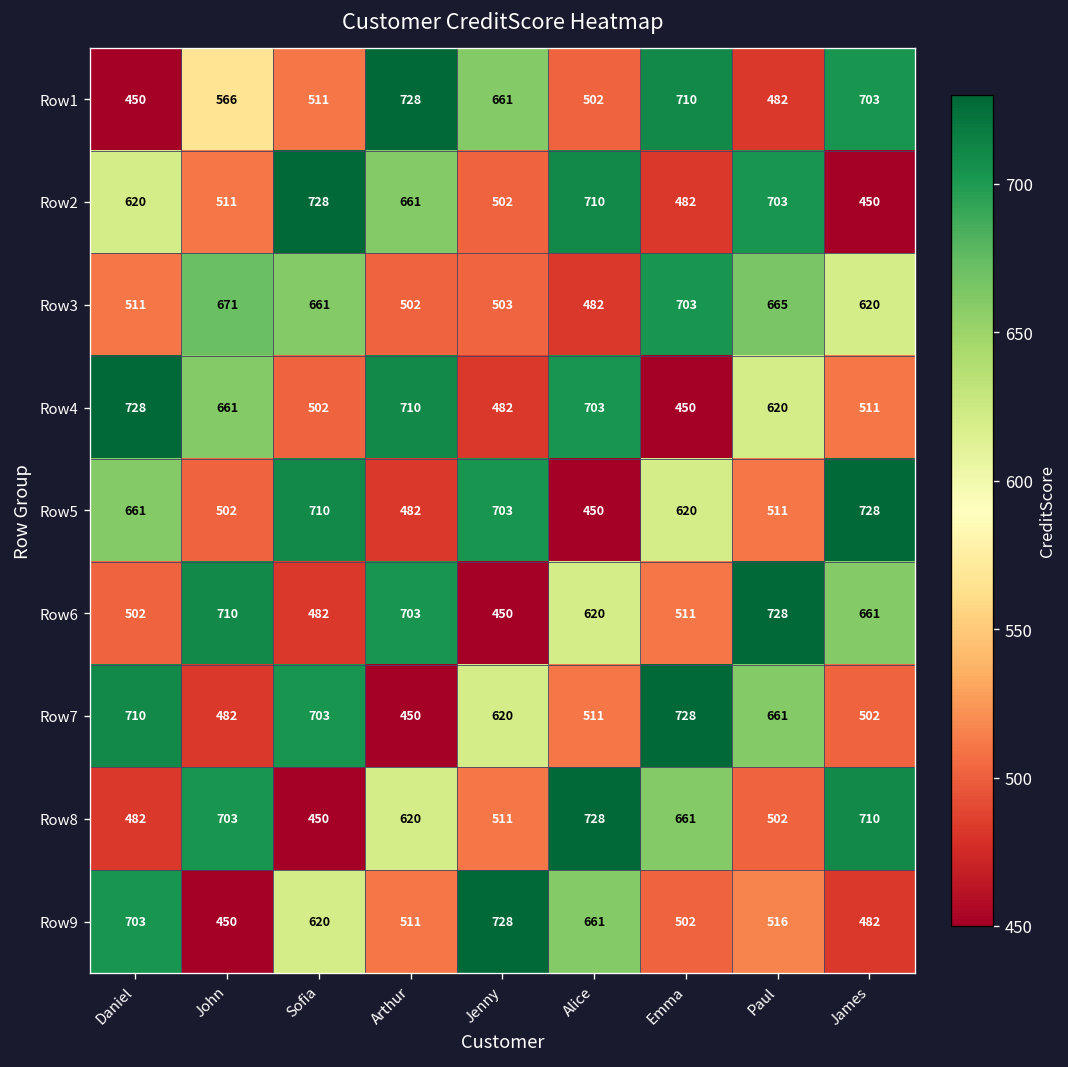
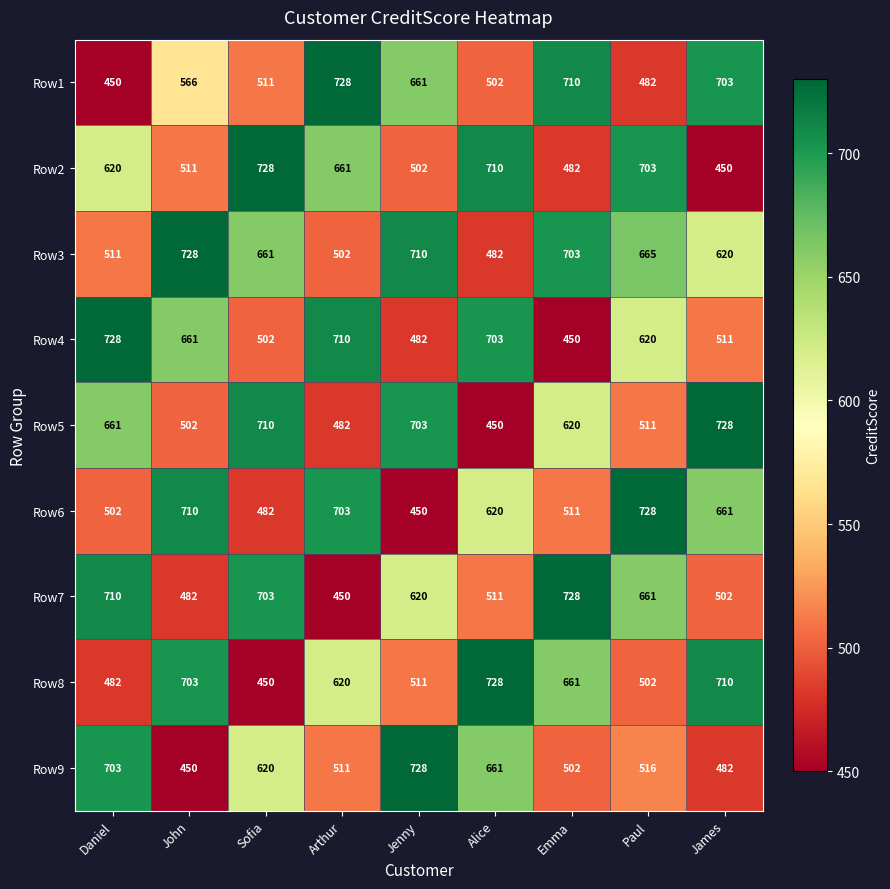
  {
    "Row1": {
      "Daniel": 450,
      "John": 566,
      "Sofia": 511,
      "Arthur": 728,
      "Jenny": 661,
      "Alice": 502,
      "Emma": 710,
      "Paul": 482,
      "James": 703
    },
    "Row2": {
      "Daniel": 620,
      "John": 511,
      "Sofia": 728,
      "Arthur": 661,
      "Jenny": 502,
      "Alice": 710,
      "Emma": 482,
      "Paul": 703,
      "James": 450
    },
    "Row3": {
      "Daniel": 511,
-     "John": 671,
+     "John": 728,
      "Sofia": 661,
      "Arthur": 502,
-     "Jenny": 503,
+     "Jenny": 710,
      "Alice": 482,
      "Emma": 703,
      "Paul": 665,
      "James": 620
    },
    "Row4": {
      "Daniel": 728,
      "John": 661,
      "Sofia": 502,
      "Arthur": 710,
      "Jenny": 482,
      "Alice": 703,
      "Emma": 450,
      "Paul": 620,
      "James": 511
    },
    "Row5": {
      "Daniel": 661,
      "John": 502,
      "Sofia": 710,
      "Arthur": 482,
      "Jenny": 703,
      "Alice": 450,
      "Emma": 620,
      "Paul": 511,
      "James": 728
    },
    "Row6": {
      "Daniel": 502,
      "John": 710,
      "Sofia": 482,
      "Arthur": 703,
      "Jenny": 450,
      "Alice": 620,
      "Emma": 511,
      "Paul": 728,
      "James": 661
    },
    "Row7": {
      "Daniel": 710,
      "John": 482,
      "Sofia": 703,
      "Arthur": 450,
      "Jenny": 620,
      "Alice": 511,
      "Emma": 728,
      "Paul": 661,
      "James": 502
    },
    "Row8": {
      "Daniel": 482,
      "John": 703,
      "Sofia": 450,
      "Arthur": 620,
      "Jenny": 511,
      "Alice": 728,
      "Emma": 661,
      "Paul": 502,
      "James": 710
    },
    "Row9": {
      "Daniel": 703,
      "John": 450,
      "Sofia": 620,
      "Arthur": 511,
      "Jenny": 728,
      "Alice": 661,
      "Emma": 502,
      "Paul": 516,
      "James": 482
    }
  }
